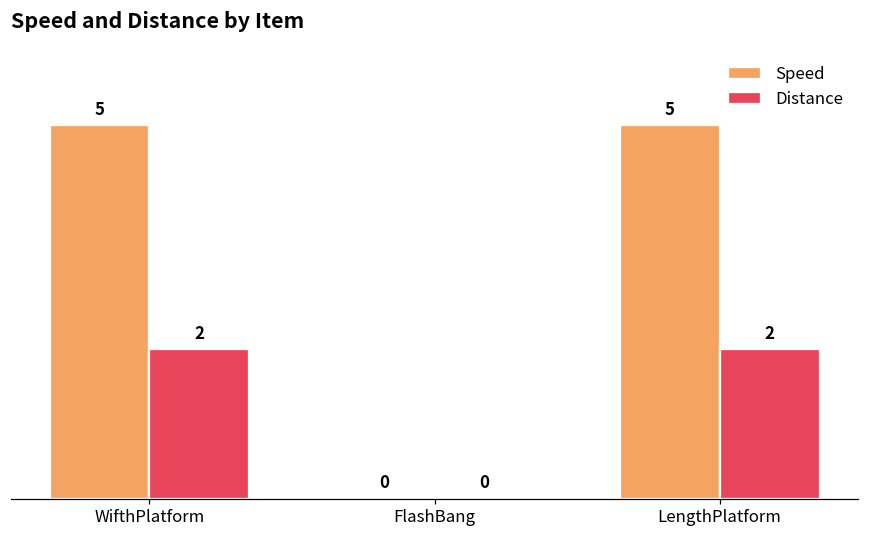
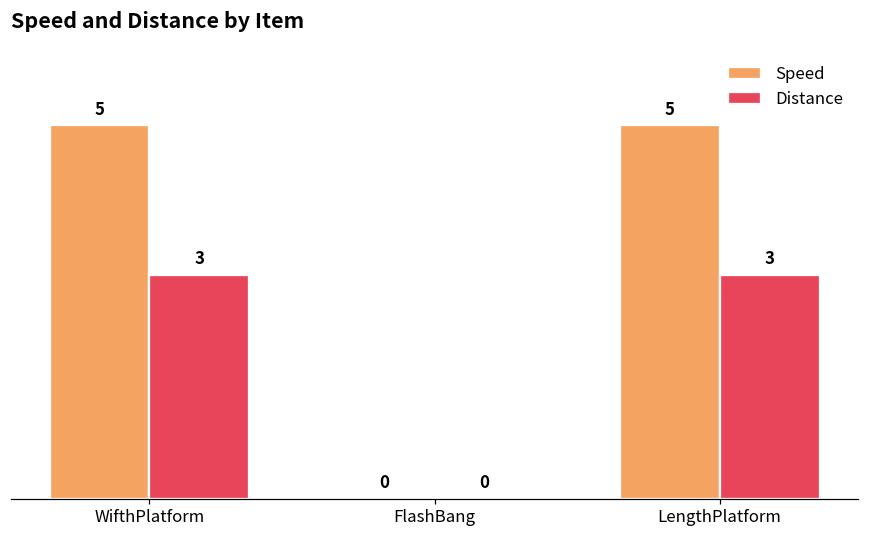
  {
    "Speed": {
      "WifthPlatform": 5,
      "FlashBang": 0,
      "LengthPlatform": 5
    },
    "Distance": {
-     "WifthPlatform": 2,
+     "WifthPlatform": 3,
      "FlashBang": 0,
-     "LengthPlatform": 2
+     "LengthPlatform": 3
    }
  }
